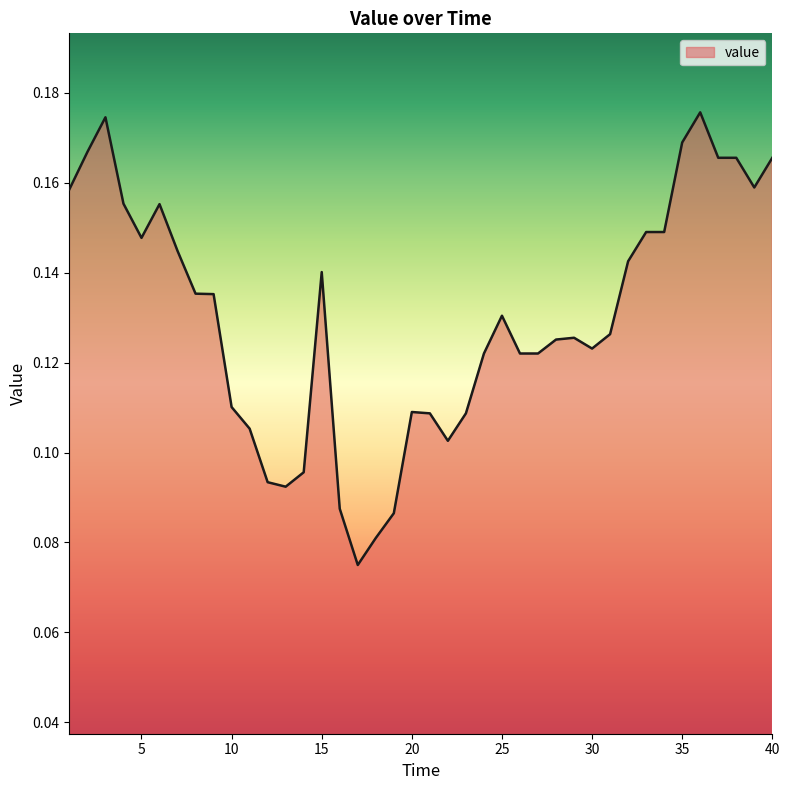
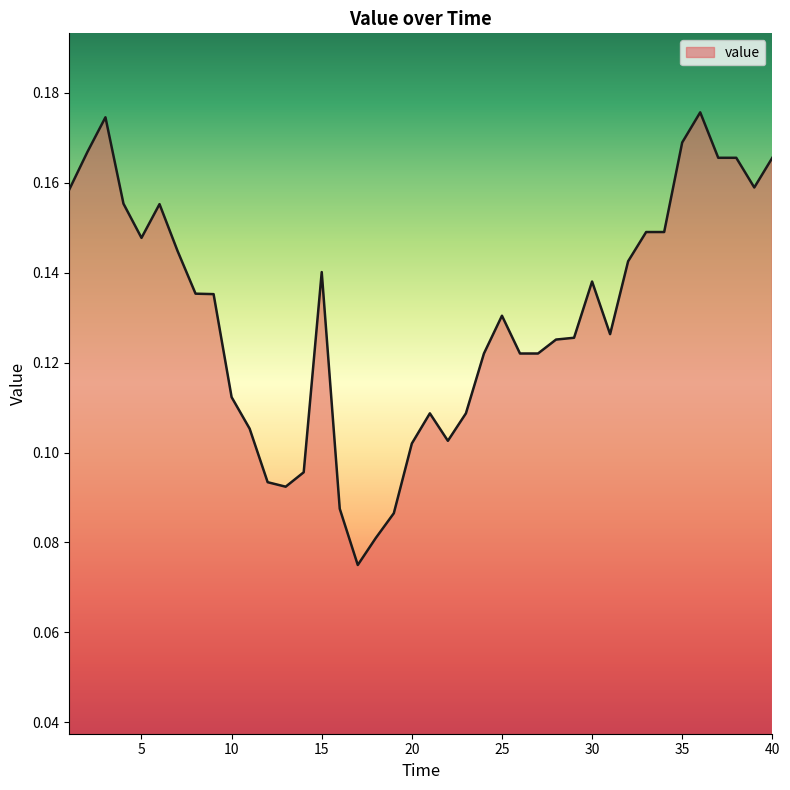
  {
    "5": 0.148,
-   "10": 0.110,
+   "10": 0.112,
    "15": 0.140,
-   "20": 0.109,
+   "20": 0.102,
    "25": 0.130,
-   "30": 0.123,
+   "30": 0.138,
    "35": 0.169,
    "40": 0.166
  }
